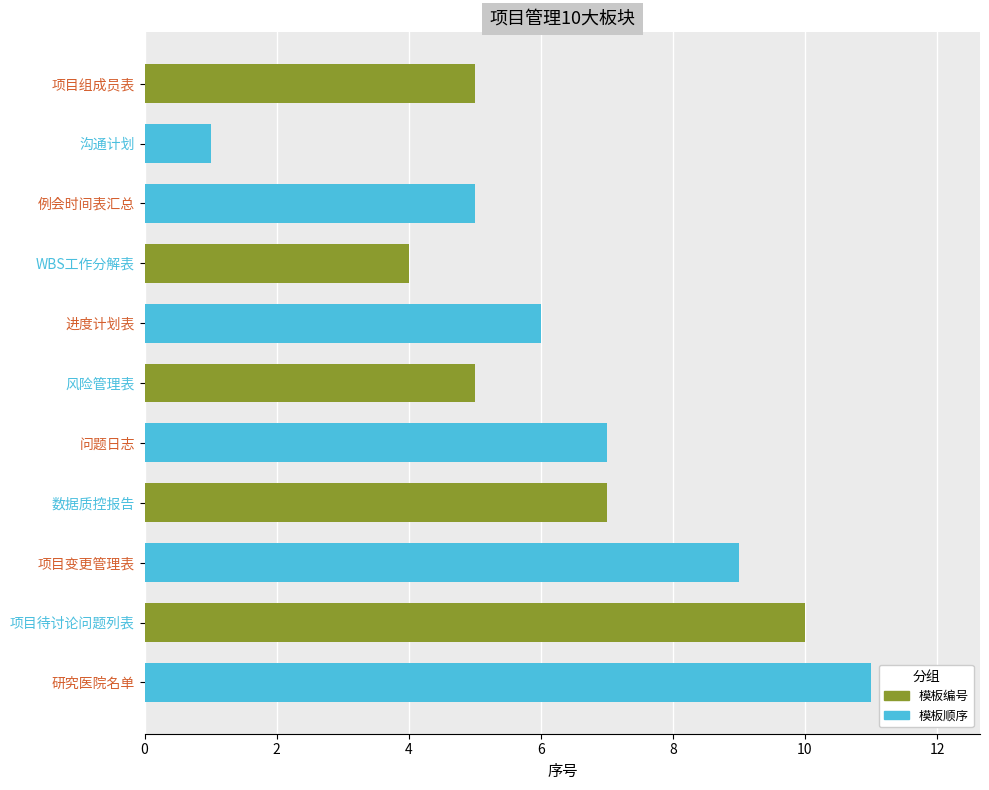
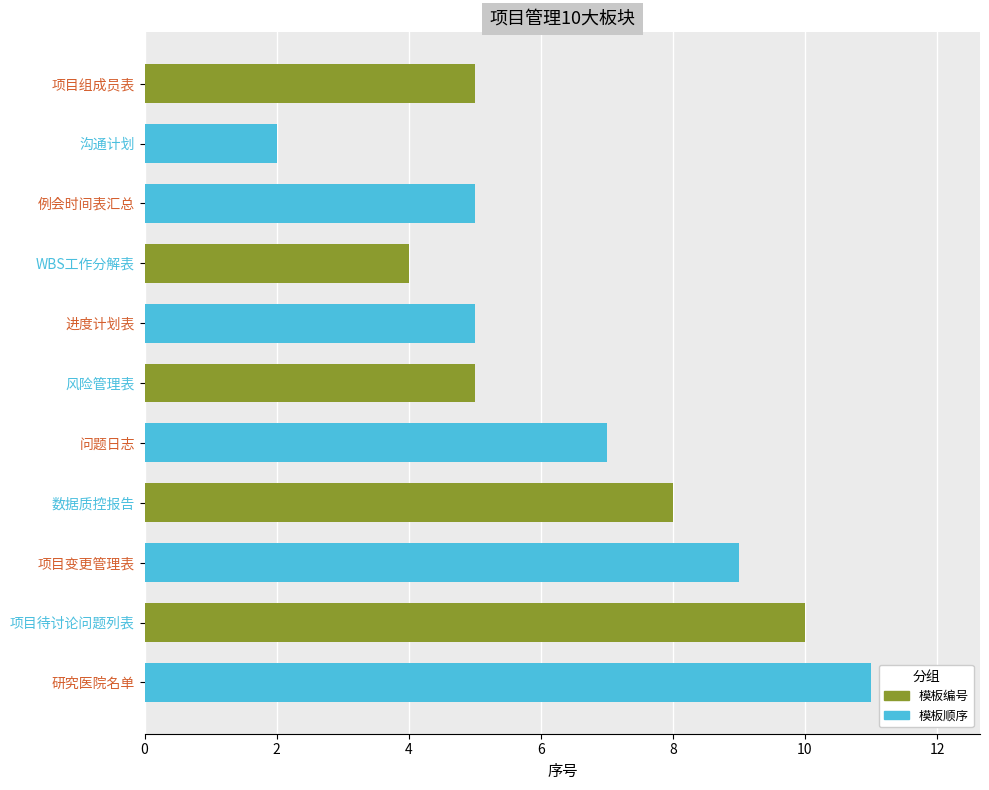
  {
    "项目组成员表": 5,
-   "沟通计划": 1,
+   "沟通计划": 2,
    "例会时间表汇总": 5,
    "WBS工作分解表": 4,
-   "进度计划表": 6,
+   "进度计划表": 5,
    "风险管理表": 5,
    "问题日志": 7,
-   "数据质控报告": 7,
+   "数据质控报告": 8,
    "项目变更管理表": 9,
    "项目待讨论问题列表": 10,
    "研究医院名单": 11
  }
